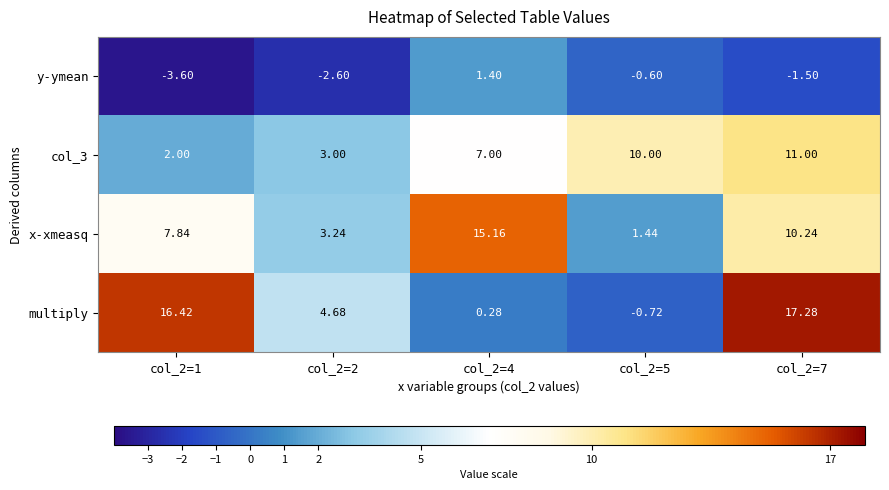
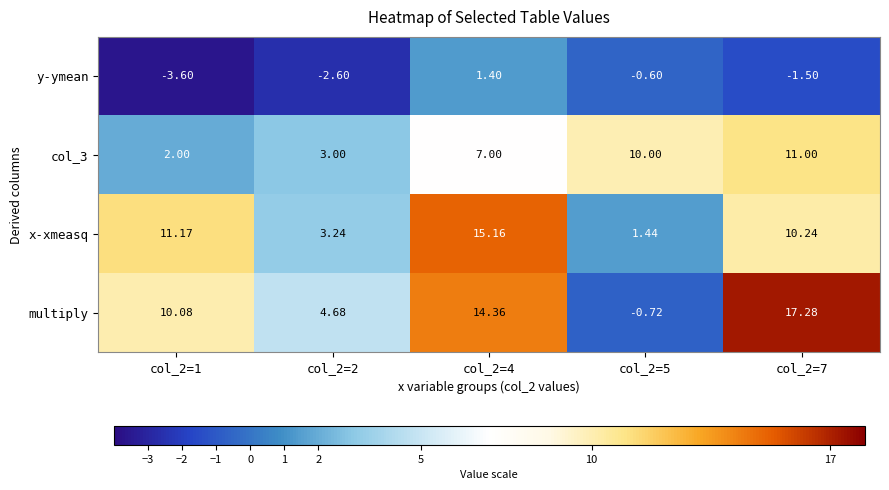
  {
    "y-ymean": {
      "col_2=1": -3.60,
      "col_2=2": -2.60,
      "col_2=4": 1.40,
      "col_2=5": -0.60,
      "col_2=7": -1.50
    },
    "col_3": {
      "col_2=1": 2.00,
      "col_2=2": 3.00,
      "col_2=4": 7.00,
      "col_2=5": 10.00,
      "col_2=7": 11.00
    },
    "x-xmeasq": {
-     "col_2=1": 7.84,
+     "col_2=1": 11.17,
      "col_2=2": 3.24,
      "col_2=4": 15.16,
      "col_2=5": 1.44,
      "col_2=7": 10.24
    },
    "multiply": {
-     "col_2=1": 16.42,
+     "col_2=1": 10.08,
      "col_2=2": 4.68,
-     "col_2=4": 0.28,
+     "col_2=4": 14.36,
      "col_2=5": -0.72,
      "col_2=7": 17.28
    }
  }
